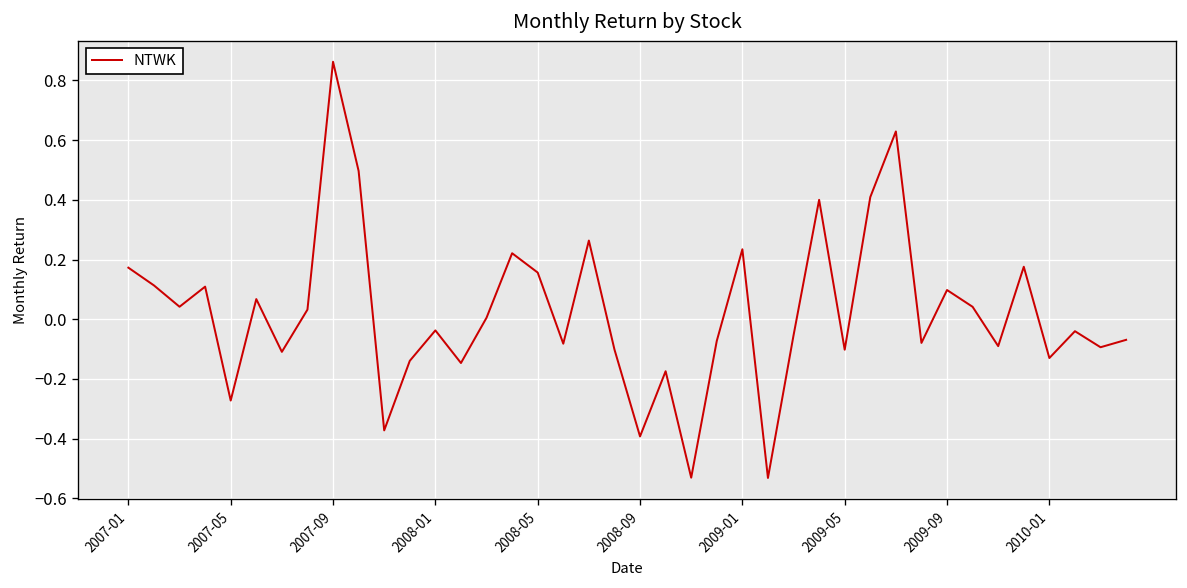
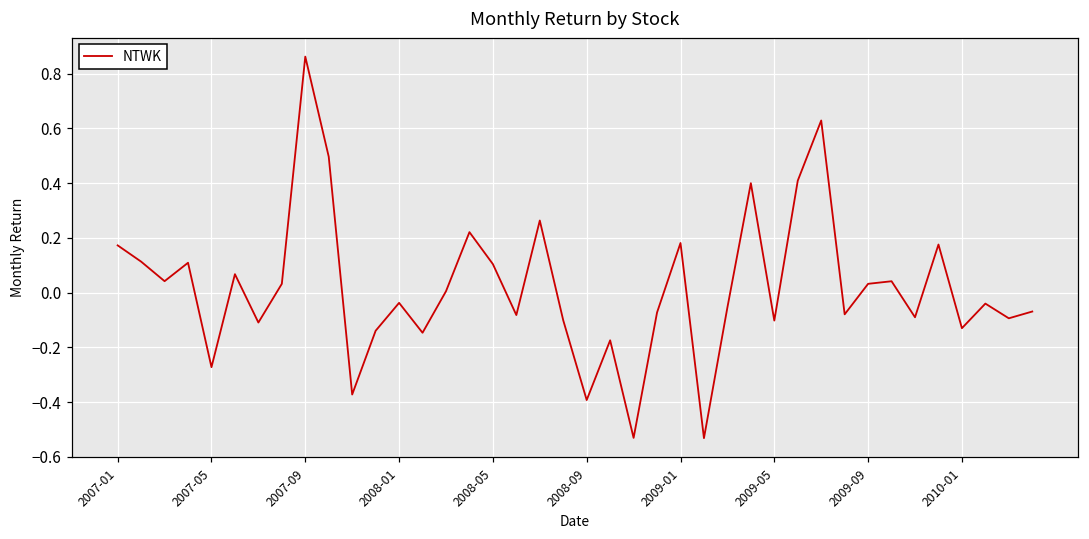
  {
    "2007-01": 0.17,
    "2007-05": -0.27,
    "2007-09": 0.86,
    "2008-01": -0.04,
-   "2008-05": 0.16,
+   "2008-05": 0.10,
    "2008-09": -0.39,
-   "2009-01": 0.23,
+   "2009-01": 0.18,
    "2009-05": -0.10,
-   "2009-09": 0.10,
+   "2009-09": 0.03,
    "2010-01": -0.13
  }
